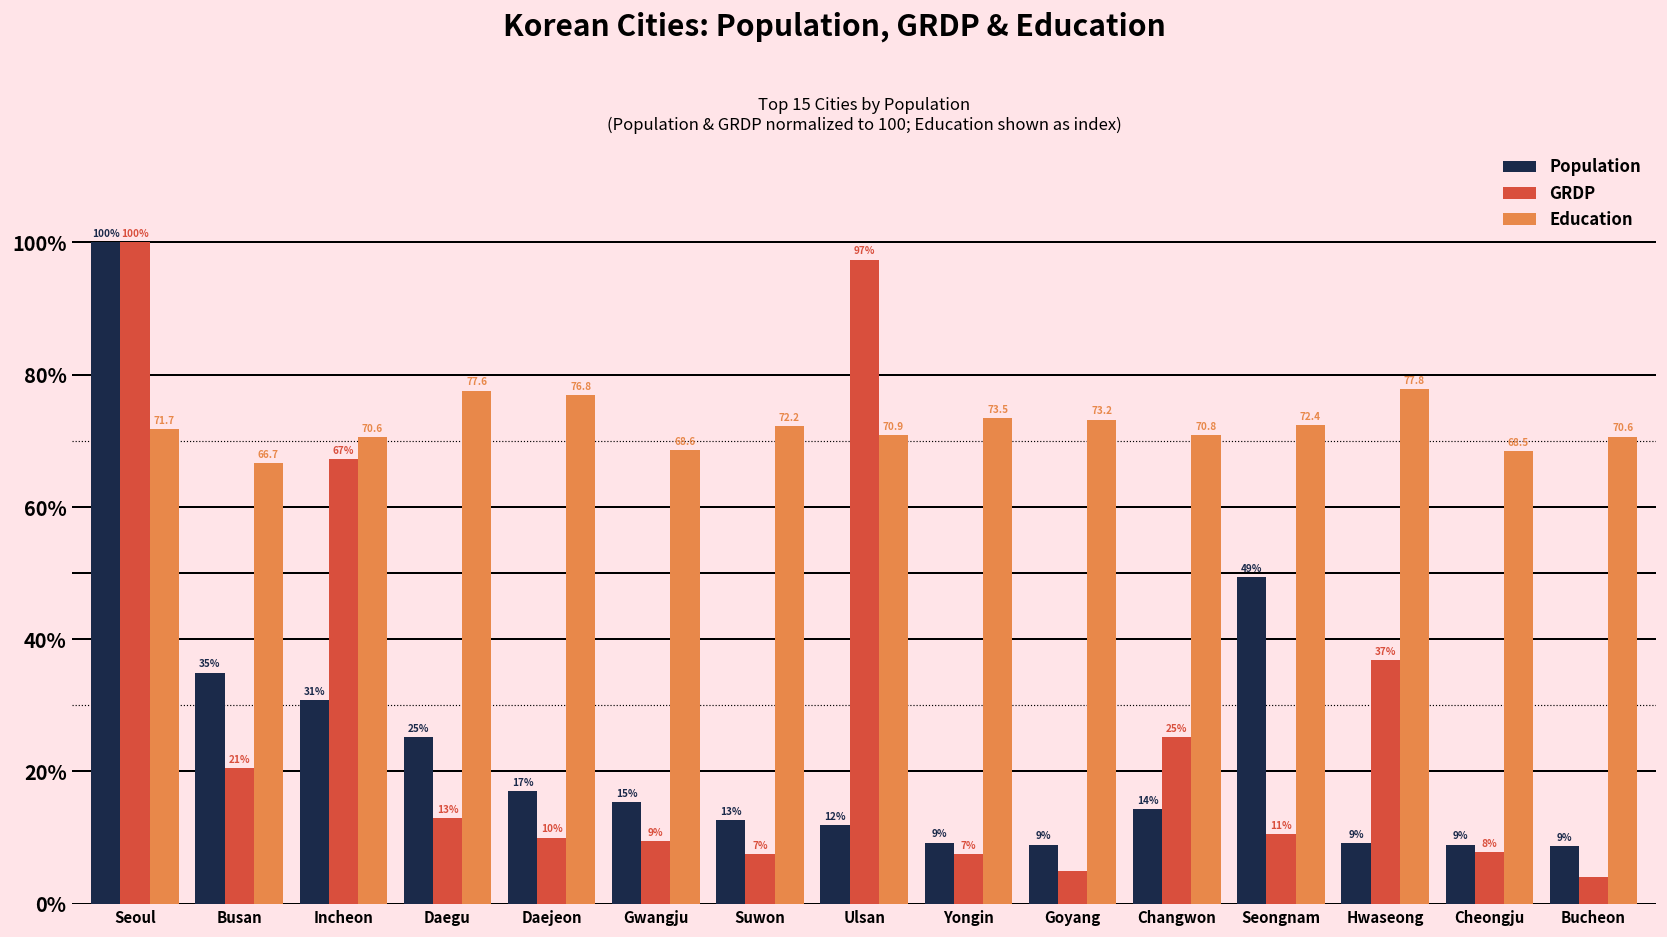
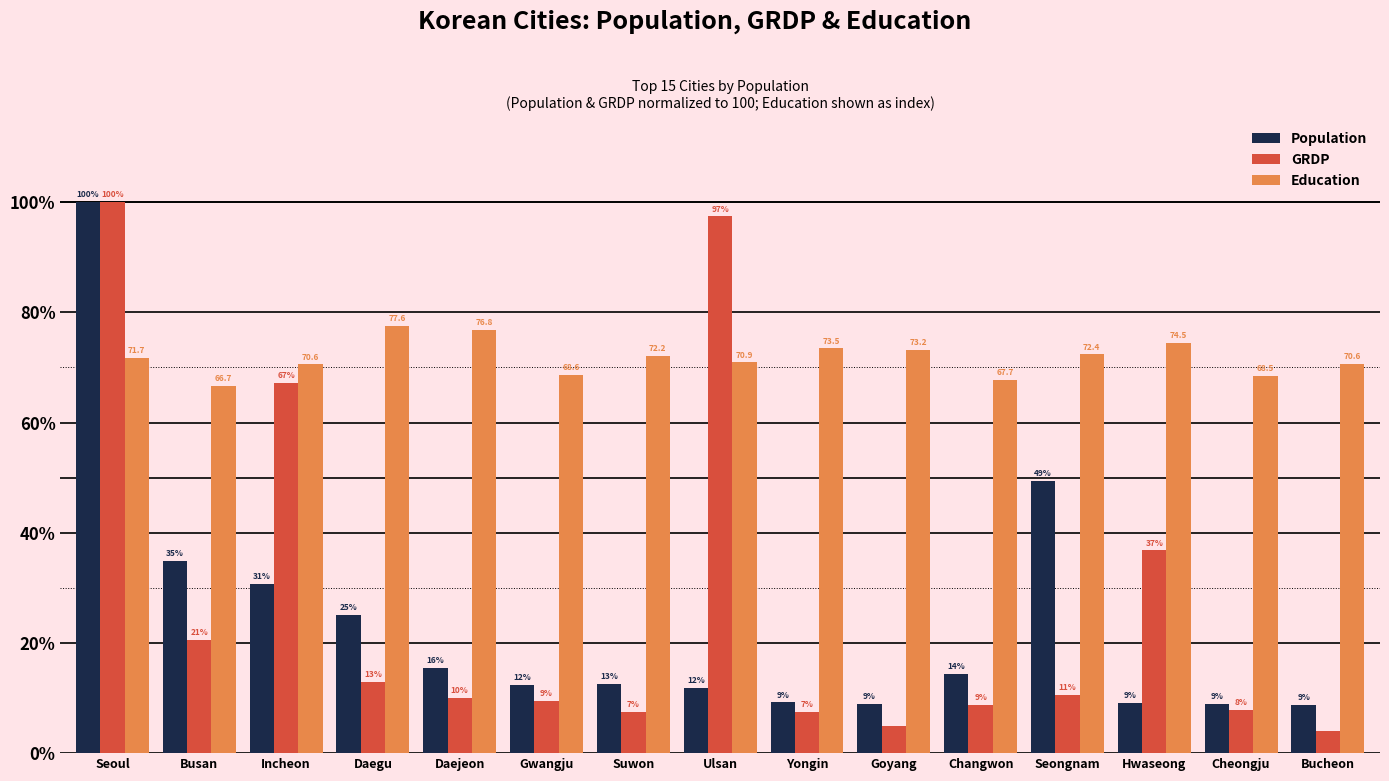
  {
    "Population": {
      "Seoul": "100%",
      "Busan": "35%",
      "Incheon": "31%",
      "Daegu": "25%",
-     "Daejeon": "17%",
-     "Gwangju": "15%",
+     "Daejeon": "16%",
+     "Gwangju": "12%",
      "Suwon": "13%",
      "Ulsan": "12%",
      "Yongin": "9%",
      "Goyang": "9%",
      "Changwon": "14%",
      "Seongnam": "49%",
      "Hwaseong": "9%",
      "Cheongju": "9%",
      "Bucheon": "9%"
    },
    "GRDP": {
      "Seoul": "100%",
      "Busan": "21%",
      "Incheon": "67%",
      "Daegu": "13%",
      "Daejeon": "10%",
      "Gwangju": "9%",
      "Suwon": "7%",
      "Ulsan": "97%",
      "Yongin": "7%",
-     "Changwon": "25%",
+     "Changwon": "9%",
      "Seongnam": "11%",
      "Hwaseong": "37%",
      "Cheongju": "8%"
    },
    "Education": {
      "Seoul": "71.7",
      "Busan": "66.7",
      "Incheon": "70.6",
      "Daegu": "77.6",
      "Daejeon": "76.8",
      "Gwangju": "68.6",
      "Suwon": "72.2",
      "Ulsan": "70.9",
      "Yongin": "73.5",
      "Goyang": "73.2",
-     "Changwon": "70.8",
+     "Changwon": "67.7",
      "Seongnam": "72.4",
-     "Hwaseong": "77.8",
+     "Hwaseong": "74.5",
      "Cheongju": "68.5",
      "Bucheon": "70.6"
    }
  }
